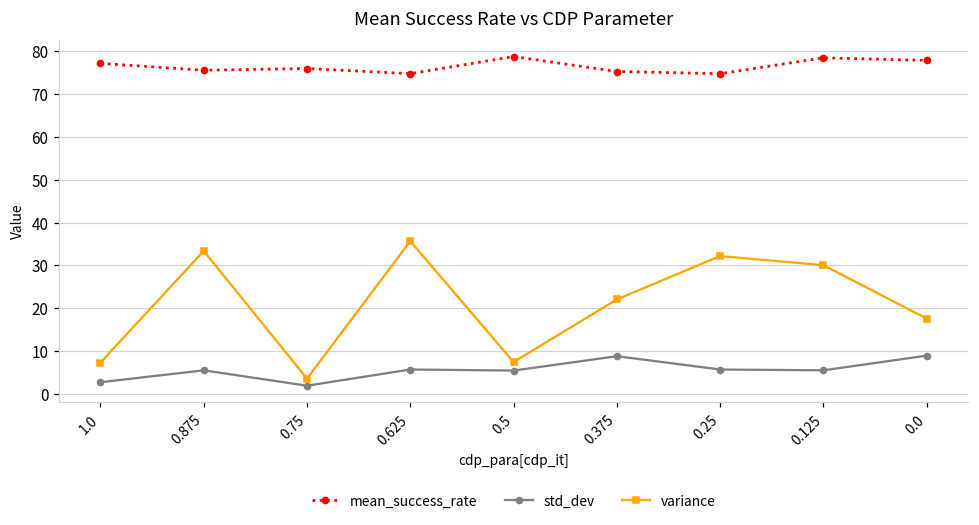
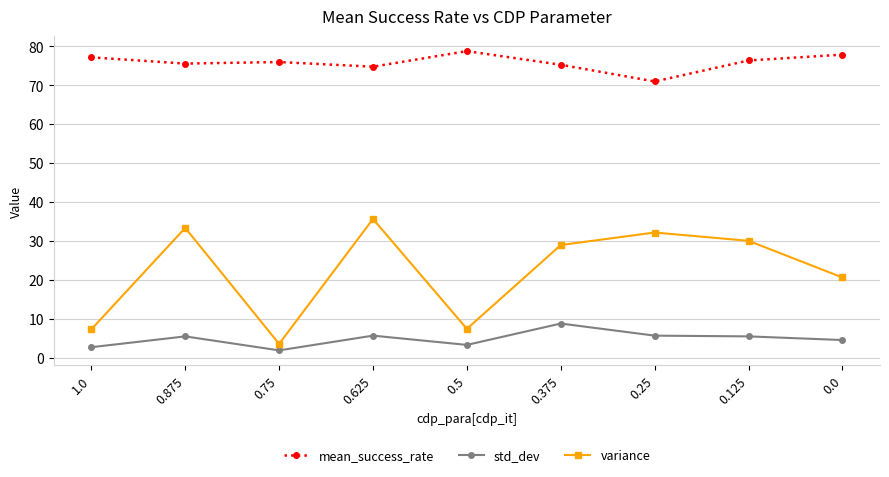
  {
    "mean_success_rate": {
      "1.0": 77,
      "0.875": 76,
      "0.75": 76,
      "0.625": 75,
      "0.5": 79,
      "0.375": 75,
-     "0.25": 75,
-     "0.125": 79,
+     "0.25": 71,
+     "0.125": 76,
      "0.0": 78
    },
    "std_dev": {
      "1.0": 3,
      "0.875": 5,
      "0.75": 2,
      "0.625": 6,
-     "0.5": 5,
+     "0.5": 3,
      "0.375": 9,
      "0.25": 6,
      "0.125": 5,
-     "0.0": 9
+     "0.0": 5
    },
    "variance": {
      "1.0": 7,
      "0.875": 33,
      "0.75": 4,
      "0.625": 36,
      "0.5": 7,
-     "0.375": 22,
+     "0.375": 29,
      "0.25": 32,
      "0.125": 30,
-     "0.0": 18
+     "0.0": 21
    }
  }
